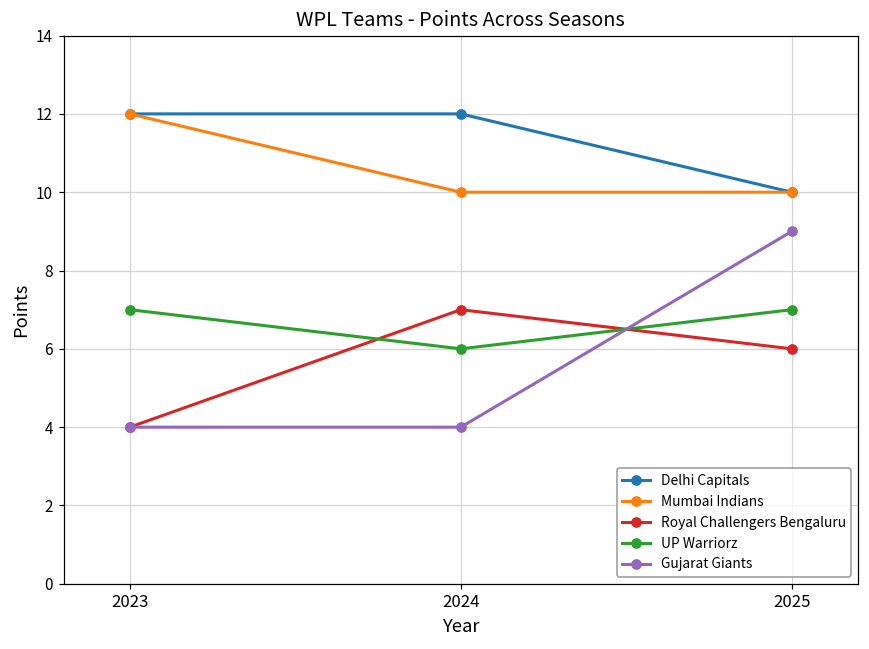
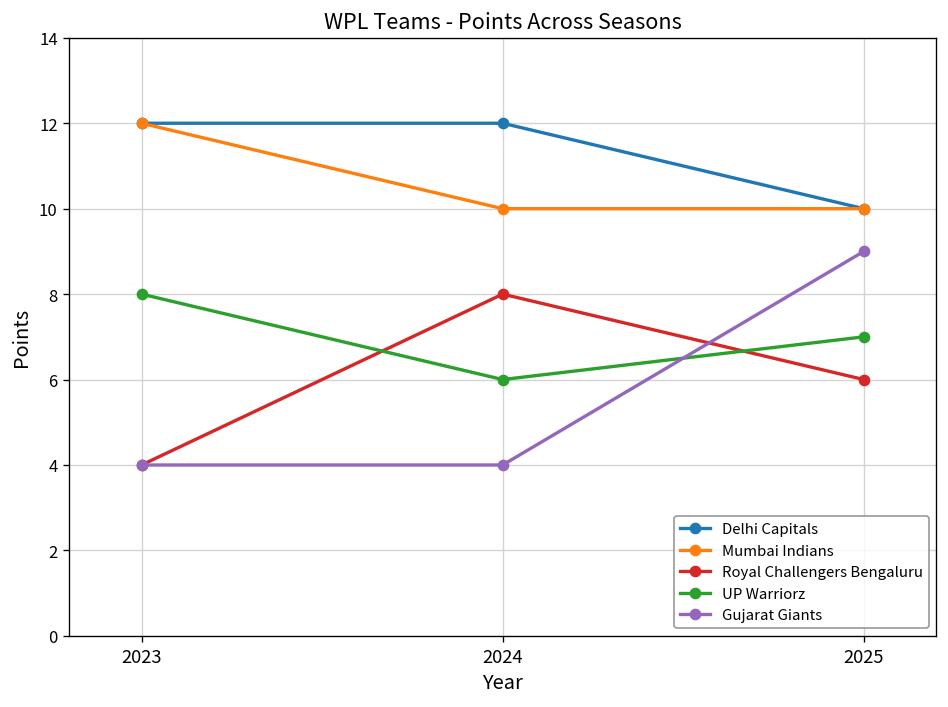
  {
    "Delhi Capitals": {
      "2024": 12
    },
    "Mumbai Indians": {
      "2024": 10
    },
    "Royal Challengers Bengaluru": {
-     "2024": 7,
+     "2024": 8,
      "2025": 6
    },
    "UP Warriorz": {
-     "2023": 7,
+     "2023": 8,
      "2024": 6,
      "2025": 7
    },
    "Gujarat Giants": {
      "2024": 4,
      "2025": 9
    }
  }
